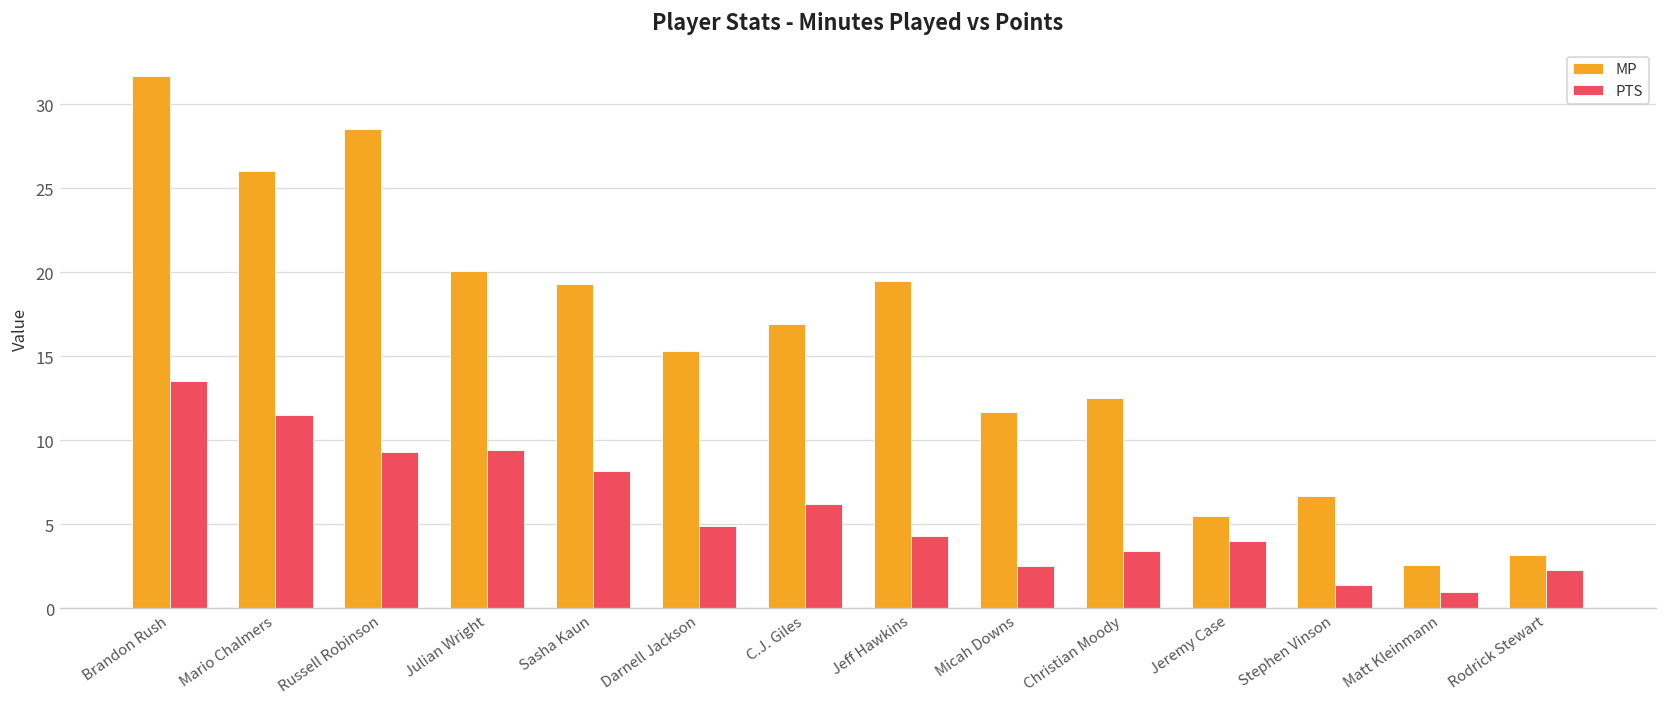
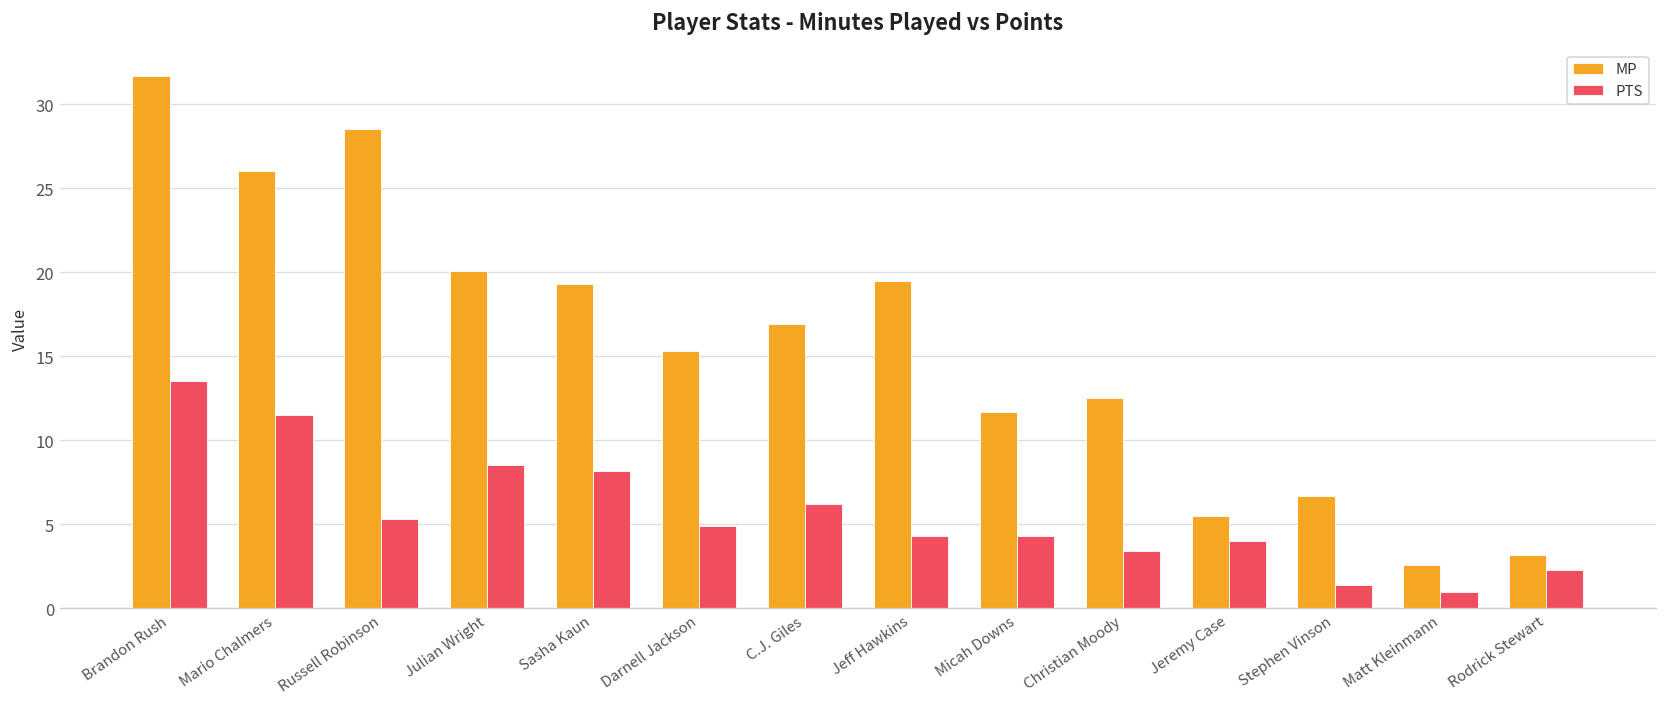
  {
    "MP": {
      "Brandon Rush": 31.7,
      "Mario Chalmers": 26.0,
      "Russell Robinson": 28.5,
      "Julian Wright": 20.1,
      "Sasha Kaun": 19.3,
      "Darnell Jackson": 15.3,
      "C.J. Giles": 16.9,
      "Jeff Hawkins": 19.5,
      "Micah Downs": 11.7,
      "Christian Moody": 12.5,
      "Jeremy Case": 5.5,
      "Stephen Vinson": 6.7,
      "Matt Kleinmann": 2.6,
      "Rodrick Stewart": 3.2
    },
    "PTS": {
      "Brandon Rush": 13.5,
      "Mario Chalmers": 11.5,
-     "Russell Robinson": 9.3,
-     "Julian Wright": 9.4,
+     "Russell Robinson": 5.3,
+     "Julian Wright": 8.5,
      "Sasha Kaun": 8.2,
      "Darnell Jackson": 4.9,
      "C.J. Giles": 6.2,
      "Jeff Hawkins": 4.3,
-     "Micah Downs": 2.5,
+     "Micah Downs": 4.3,
      "Christian Moody": 3.4,
      "Jeremy Case": 4.0,
      "Stephen Vinson": 1.4,
      "Matt Kleinmann": 1.0,
      "Rodrick Stewart": 2.3
    }
  }
